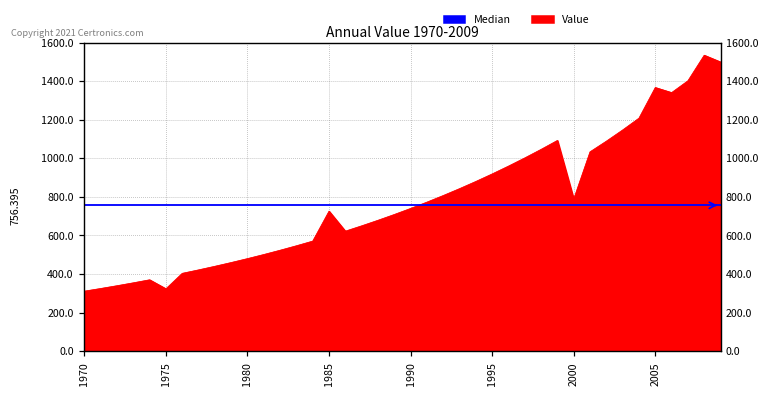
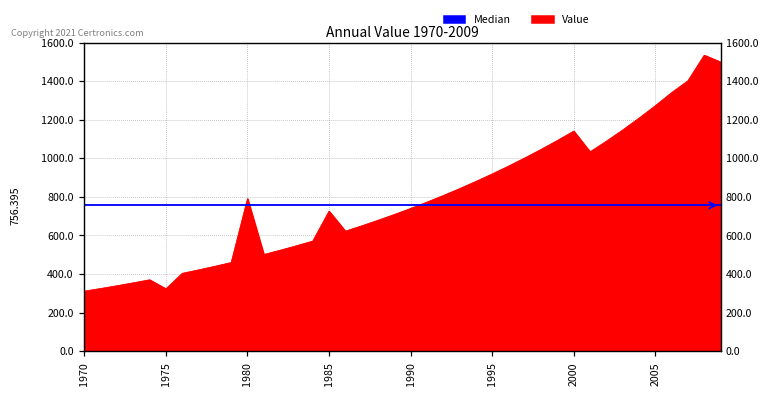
  {
    "1970": 310,
    "1975": 320,
-   "1980": 480,
+   "1980": 790,
    "1985": 730,
    "1990": 740,
    "1995": 920,
-   "2000": 790,
-   "2005": 1370
+   "2000": 1140,
+   "2005": 1270
  }
